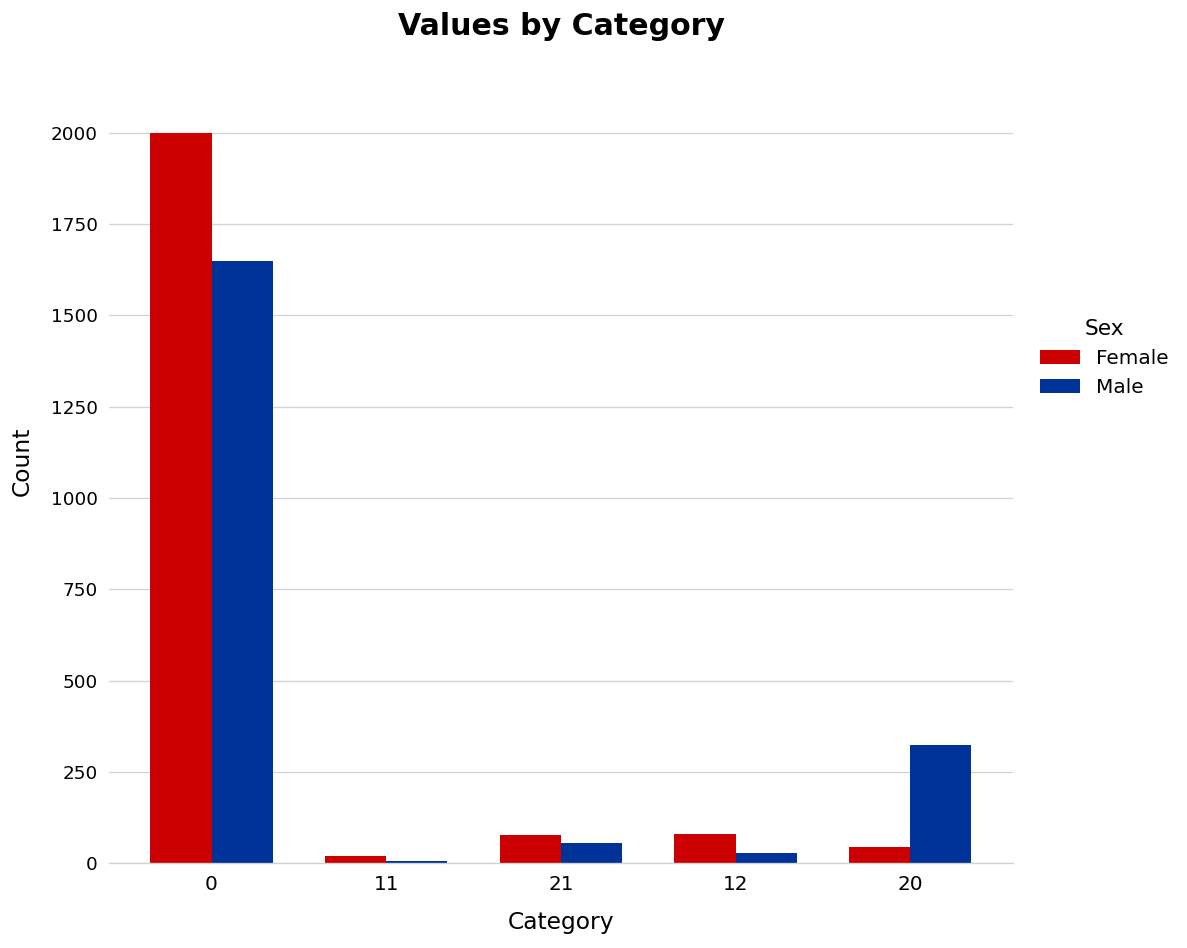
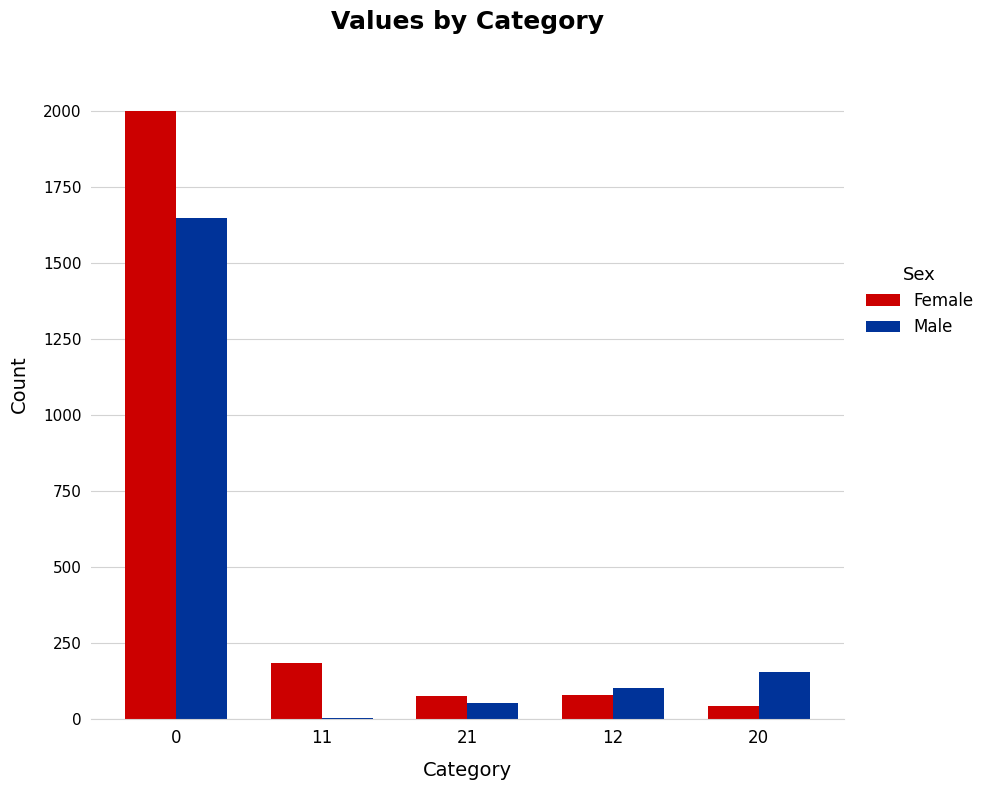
  {
    "Female": {
      "0": 2000,
-     "11": 20,
+     "11": 180,
      "21": 80,
      "12": 80,
      "20": 50
    },
    "Male": {
      "0": 1650,
      "21": 60,
-     "12": 30,
-     "20": 320
+     "12": 100,
+     "20": 160
    }
  }
